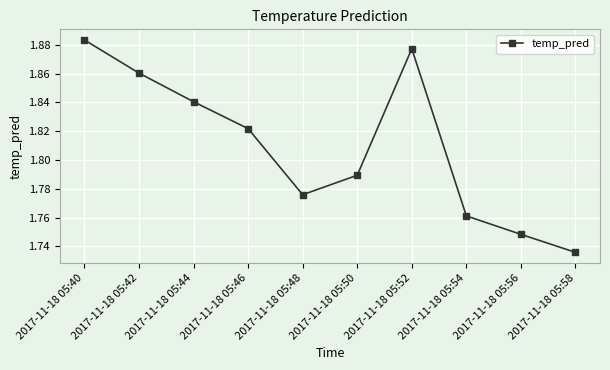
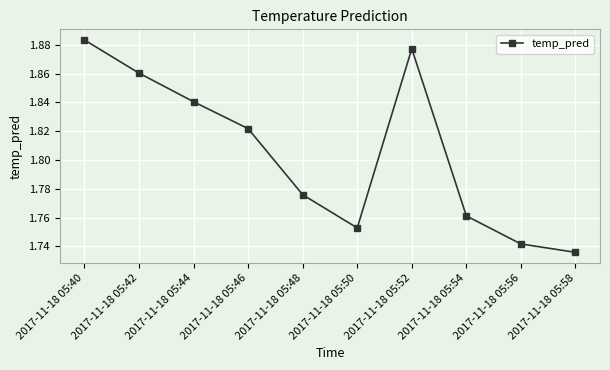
  {
    "2017-11-18 05:40": 1.883,
    "2017-11-18 05:42": 1.860,
    "2017-11-18 05:44": 1.840,
    "2017-11-18 05:46": 1.822,
    "2017-11-18 05:48": 1.776,
-   "2017-11-18 05:50": 1.789,
+   "2017-11-18 05:50": 1.753,
    "2017-11-18 05:52": 1.877,
    "2017-11-18 05:54": 1.761,
-   "2017-11-18 05:56": 1.748,
+   "2017-11-18 05:56": 1.742,
    "2017-11-18 05:58": 1.736
  }
